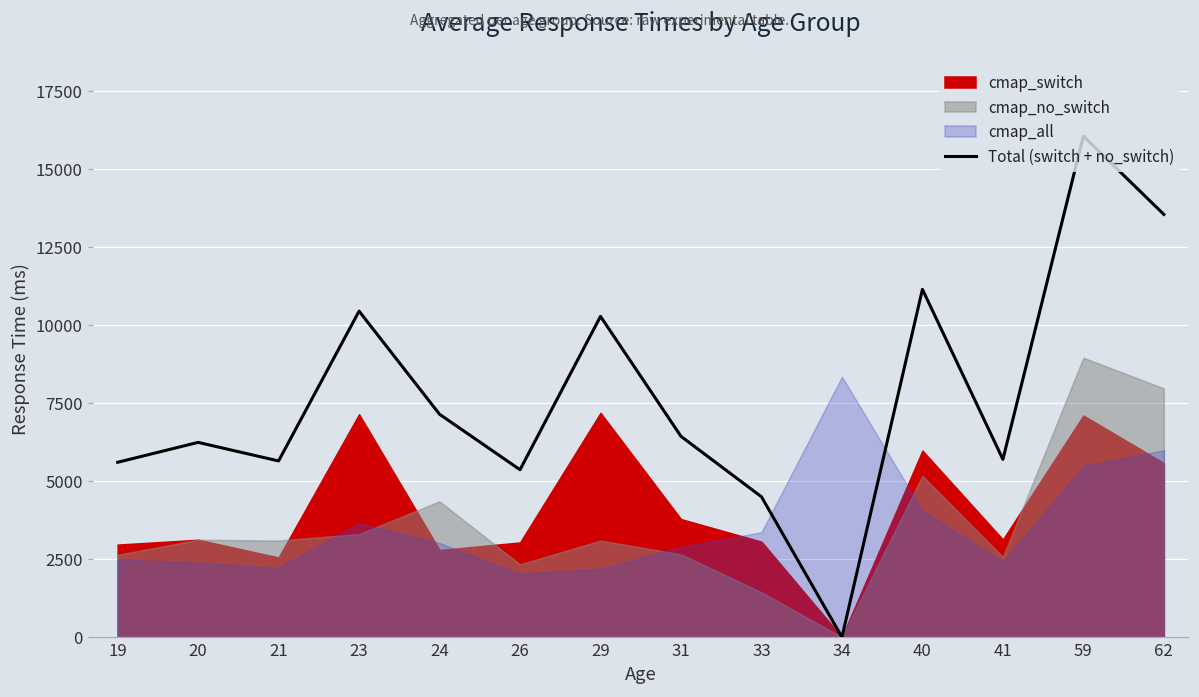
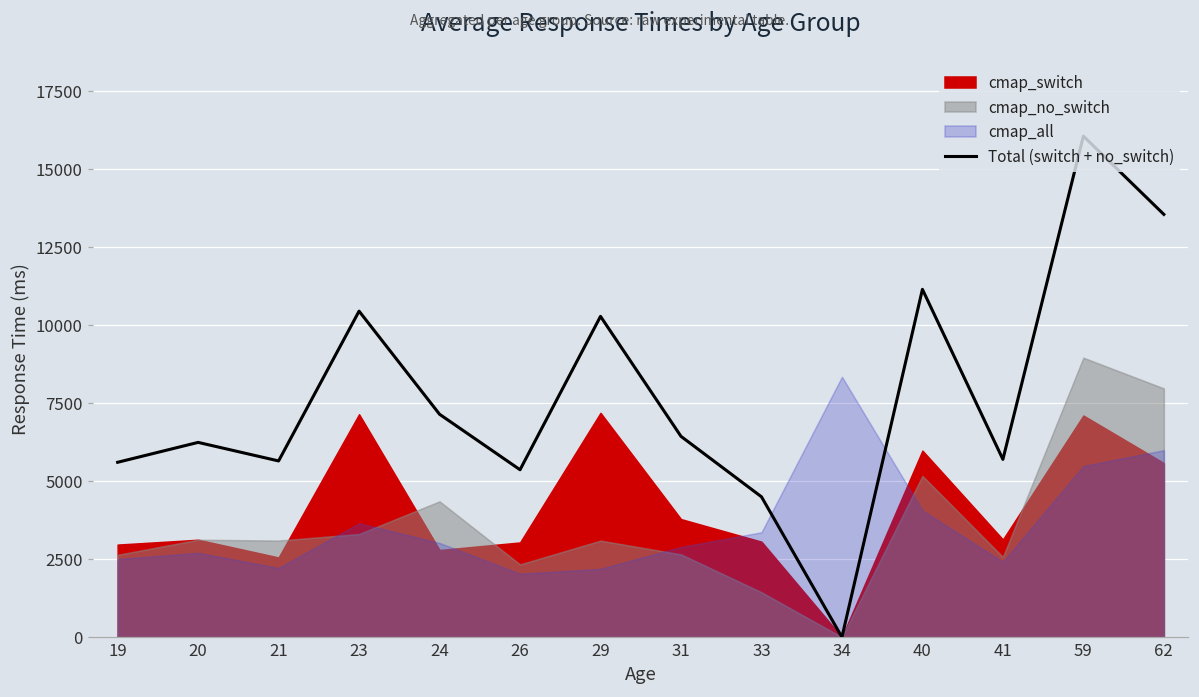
  {
    "Total (switch + no_switch)": {
      "19": 5600,
      "20": 6200,
      "21": 5700,
      "23": 10500,
      "24": 7100,
      "26": 5400,
      "29": 10300,
      "31": 6400,
      "33": 4500,
      "40": 11200,
      "41": 5700,
      "62": 13600
    },
    "cmap_switch": {
      "19": 3000,
      "21": 2600,
      "23": 7100,
      "24": 2800,
      "26": 3000,
      "29": 7200,
      "31": 3800,
      "33": 3100,
      "40": 6000,
      "41": 3100,
      "59": 7100,
      "62": 5600
    },
    "cmap_no_switch": {
      "19": 2600,
      "21": 3100,
      "23": 3300,
      "24": 4400,
      "26": 2300,
      "29": 3100,
      "31": 2700,
      "33": 1400,
      "40": 5200,
      "41": 2600,
      "59": 9000,
      "62": 8000
    },
    "cmap_all": {
      "19": 2500,
-     "20": 2400,
+     "20": 2700,
      "21": 2200,
      "23": 3700,
      "24": 3000,
      "26": 2000,
      "29": 2200,
      "31": 2900,
      "33": 3400,
      "34": 8400,
      "40": 4100,
      "41": 2400,
      "59": 5500,
      "62": 6000
    }
  }
